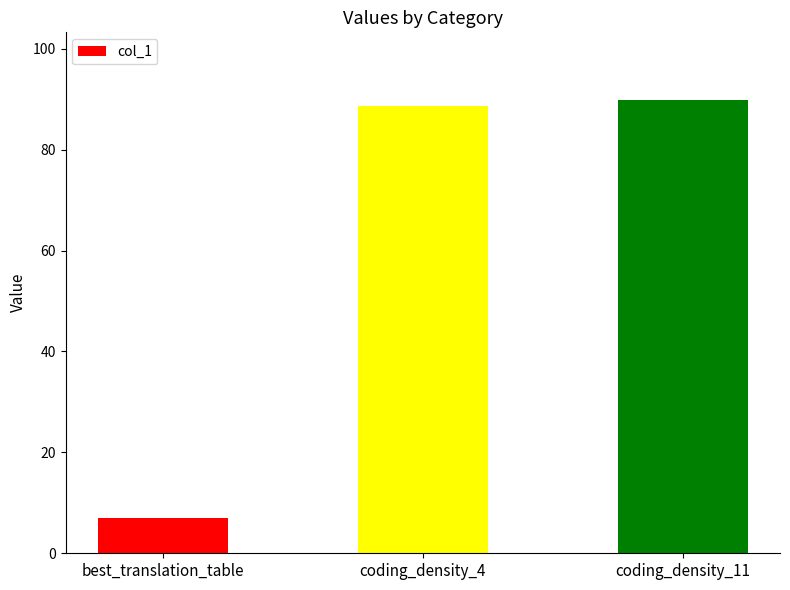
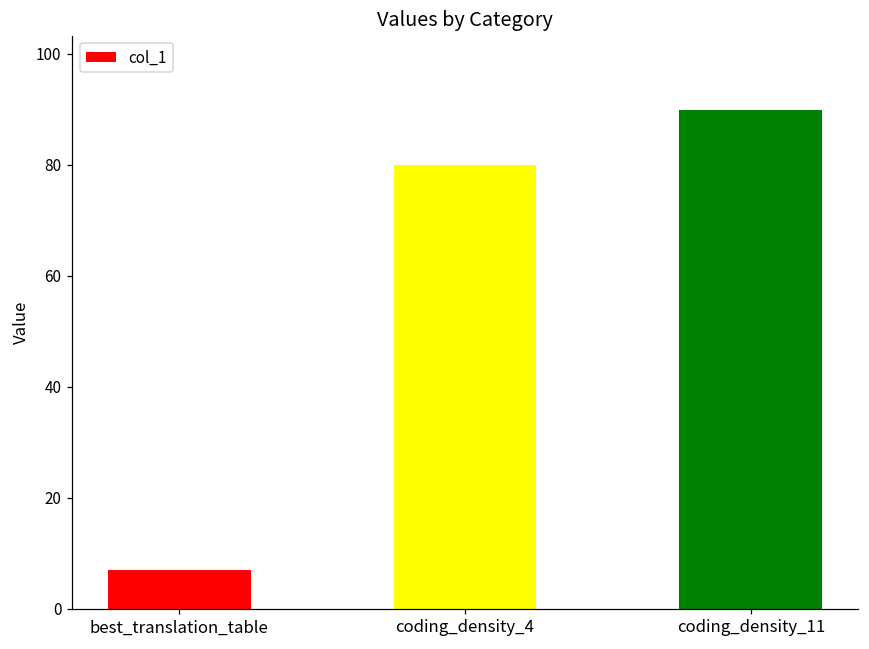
  {
    "best_translation_table": 7,
-   "coding_density_4": 89,
+   "coding_density_4": 80,
    "coding_density_11": 90
  }
